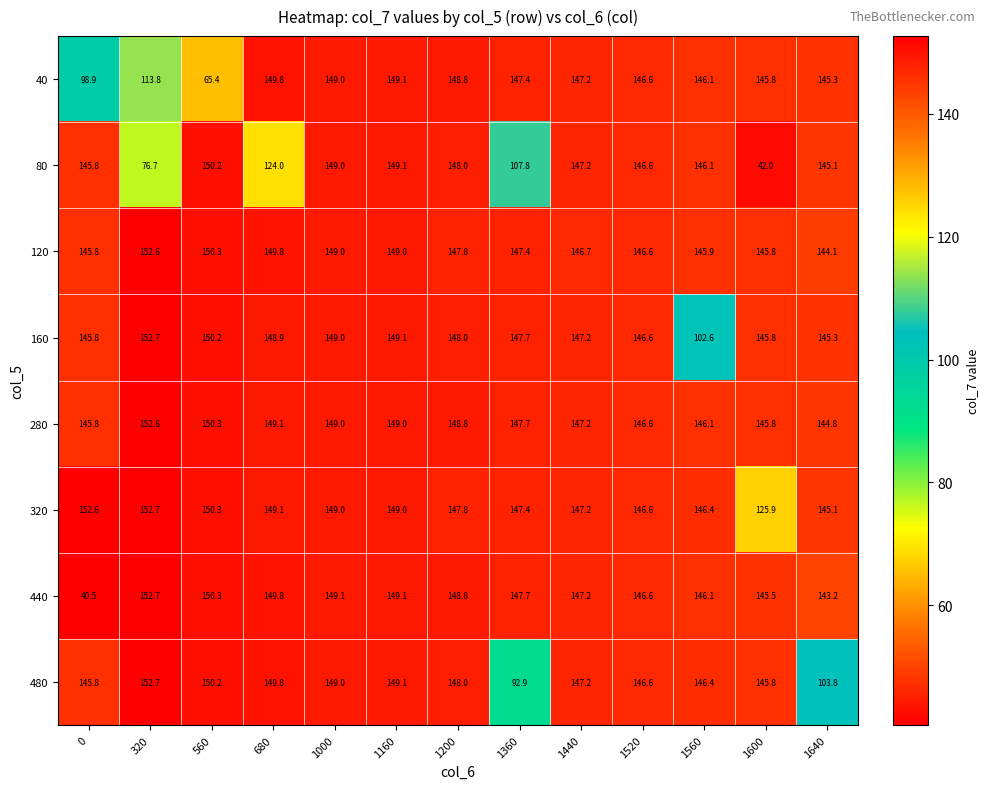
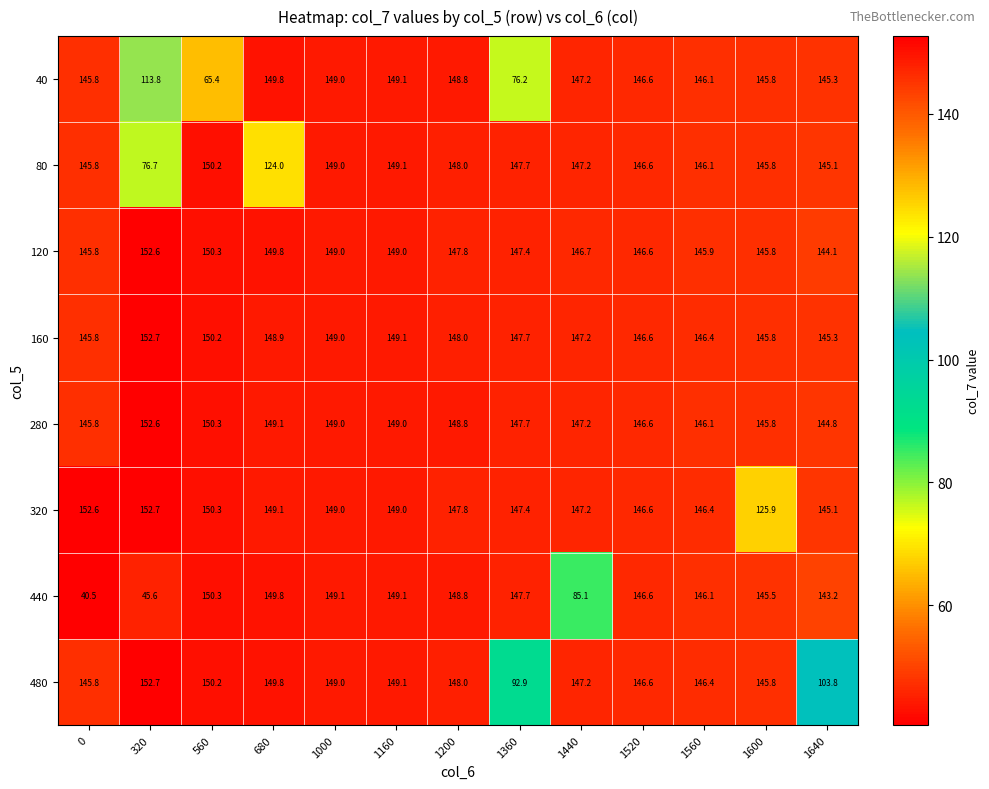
  {
    "40": {
-     "0": 98.9,
+     "0": 145.8,
      "320": 113.8,
      "560": 65.4,
      "680": 149.8,
      "1000": 149.0,
      "1160": 149.1,
      "1200": 148.8,
-     "1360": 147.4,
+     "1360": 76.2,
      "1440": 147.2,
      "1520": 146.6,
      "1560": 146.1,
      "1600": 145.8,
      "1640": 145.3
    },
    "80": {
      "0": 145.8,
      "320": 76.7,
      "560": 150.2,
      "680": 124.0,
      "1000": 149.0,
      "1160": 149.1,
      "1200": 148.0,
-     "1360": 107.8,
+     "1360": 147.7,
      "1440": 147.2,
      "1520": 146.6,
      "1560": 146.1,
-     "1600": 42.0,
+     "1600": 145.8,
      "1640": 145.1
    },
    "120": {
      "0": 145.8,
      "320": 152.6,
      "560": 150.3,
      "680": 149.8,
      "1000": 149.0,
      "1160": 149.0,
      "1200": 147.8,
      "1360": 147.4,
      "1440": 146.7,
      "1520": 146.6,
      "1560": 145.9,
      "1600": 145.8,
      "1640": 144.1
    },
    "160": {
      "0": 145.8,
      "320": 152.7,
      "560": 150.2,
      "680": 148.9,
      "1000": 149.0,
      "1160": 149.1,
      "1200": 148.0,
      "1360": 147.7,
      "1440": 147.2,
      "1520": 146.6,
-     "1560": 102.6,
+     "1560": 146.4,
      "1600": 145.8,
      "1640": 145.3
    },
    "280": {
      "0": 145.8,
      "320": 152.6,
      "560": 150.3,
      "680": 149.1,
      "1000": 149.0,
      "1160": 149.0,
      "1200": 148.8,
      "1360": 147.7,
      "1440": 147.2,
      "1520": 146.6,
      "1560": 146.1,
      "1600": 145.8,
      "1640": 144.8
    },
    "320": {
      "0": 152.6,
      "320": 152.7,
      "560": 150.3,
      "680": 149.1,
      "1000": 149.0,
      "1160": 149.0,
      "1200": 147.8,
      "1360": 147.4,
      "1440": 147.2,
      "1520": 146.6,
      "1560": 146.4,
      "1600": 125.9,
      "1640": 145.1
    },
    "440": {
      "0": 40.5,
-     "320": 152.7,
+     "320": 45.6,
      "560": 150.3,
      "680": 149.8,
      "1000": 149.1,
      "1160": 149.1,
      "1200": 148.8,
      "1360": 147.7,
-     "1440": 147.2,
+     "1440": 85.1,
      "1520": 146.6,
      "1560": 146.1,
      "1600": 145.5,
      "1640": 143.2
    },
    "480": {
      "0": 145.8,
      "320": 152.7,
      "560": 150.2,
      "680": 149.8,
      "1000": 149.0,
      "1160": 149.1,
      "1200": 148.0,
      "1360": 92.9,
      "1440": 147.2,
      "1520": 146.6,
      "1560": 146.4,
      "1600": 145.8,
      "1640": 103.8
    }
  }
